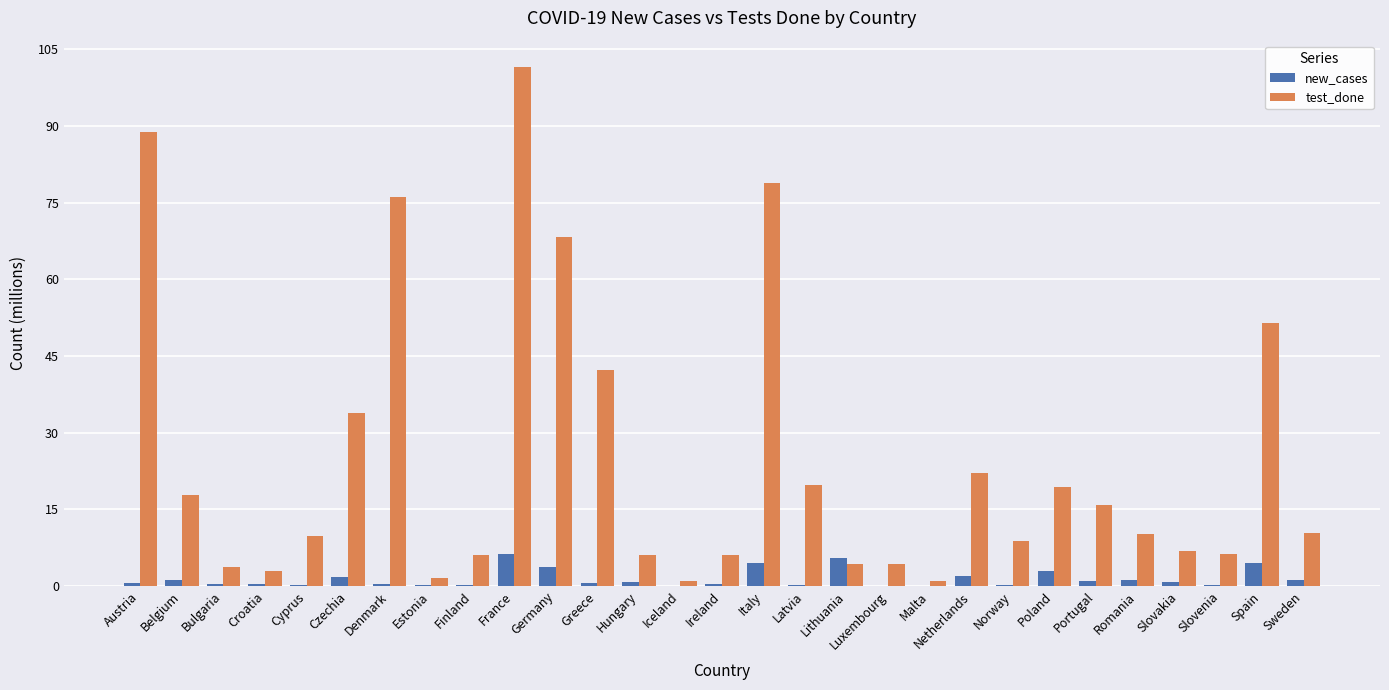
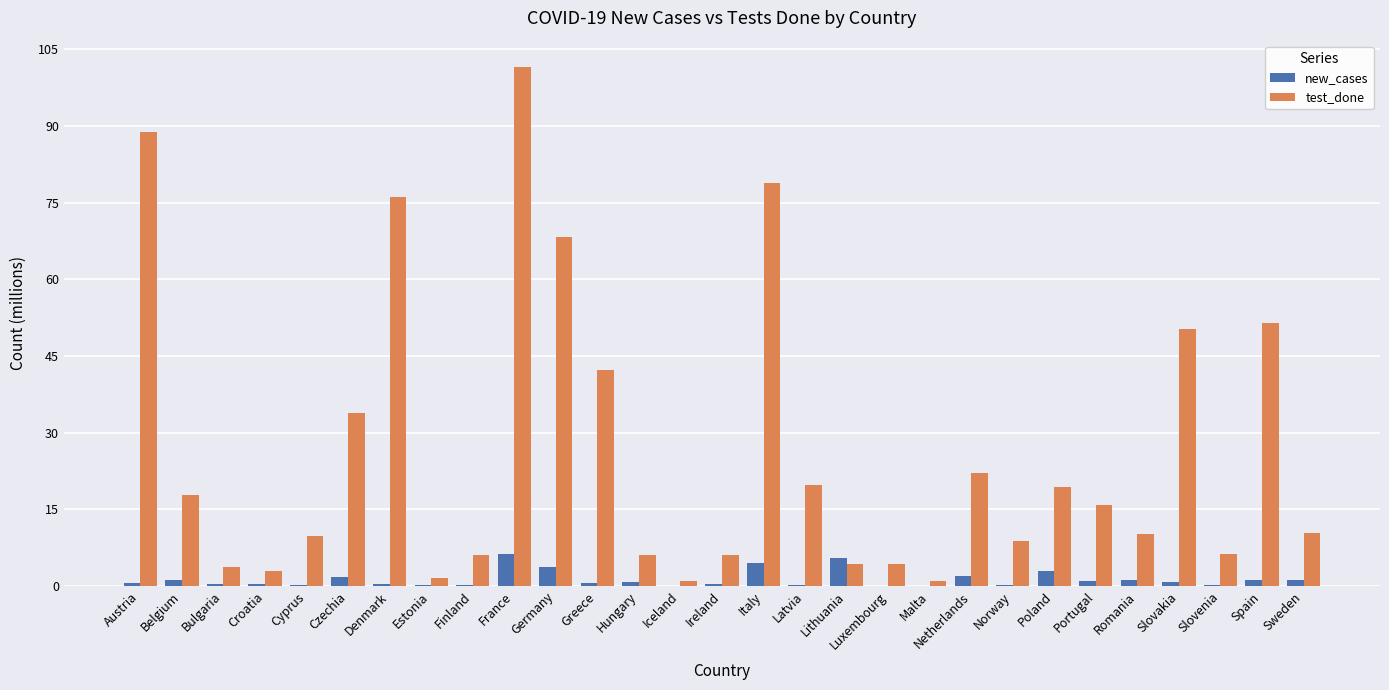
  {
    "new_cases": {
      "Austria": 1,
      "Belgium": 1,
      "Czechia": 2,
      "France": 6,
      "Germany": 4,
      "Greece": 1,
      "Hungary": 1,
      "Italy": 4,
      "Lithuania": 5,
      "Netherlands": 2,
      "Poland": 3,
      "Portugal": 1,
      "Romania": 1,
      "Slovakia": 1,
-     "Spain": 4,
+     "Spain": 1,
      "Sweden": 1
    },
    "test_done": {
      "Austria": 89,
      "Belgium": 18,
      "Bulgaria": 4,
      "Croatia": 3,
      "Cyprus": 10,
      "Czechia": 34,
      "Denmark": 76,
      "Estonia": 2,
      "Finland": 6,
      "France": 102,
      "Germany": 68,
      "Greece": 42,
      "Hungary": 6,
      "Iceland": 1,
      "Ireland": 6,
      "Italy": 79,
      "Latvia": 20,
      "Lithuania": 4,
      "Luxembourg": 4,
      "Malta": 1,
      "Netherlands": 22,
      "Norway": 9,
      "Poland": 19,
      "Portugal": 16,
      "Romania": 10,
-     "Slovakia": 7,
+     "Slovakia": 50,
      "Slovenia": 6,
      "Spain": 51,
      "Sweden": 10
    }
  }
